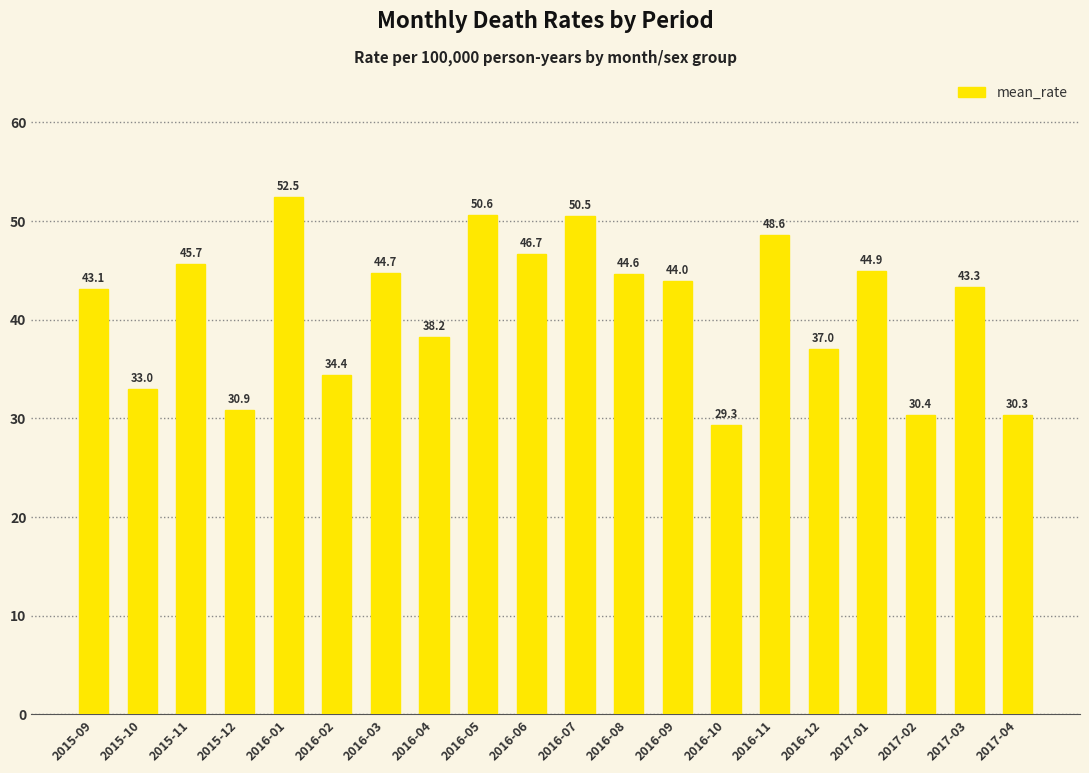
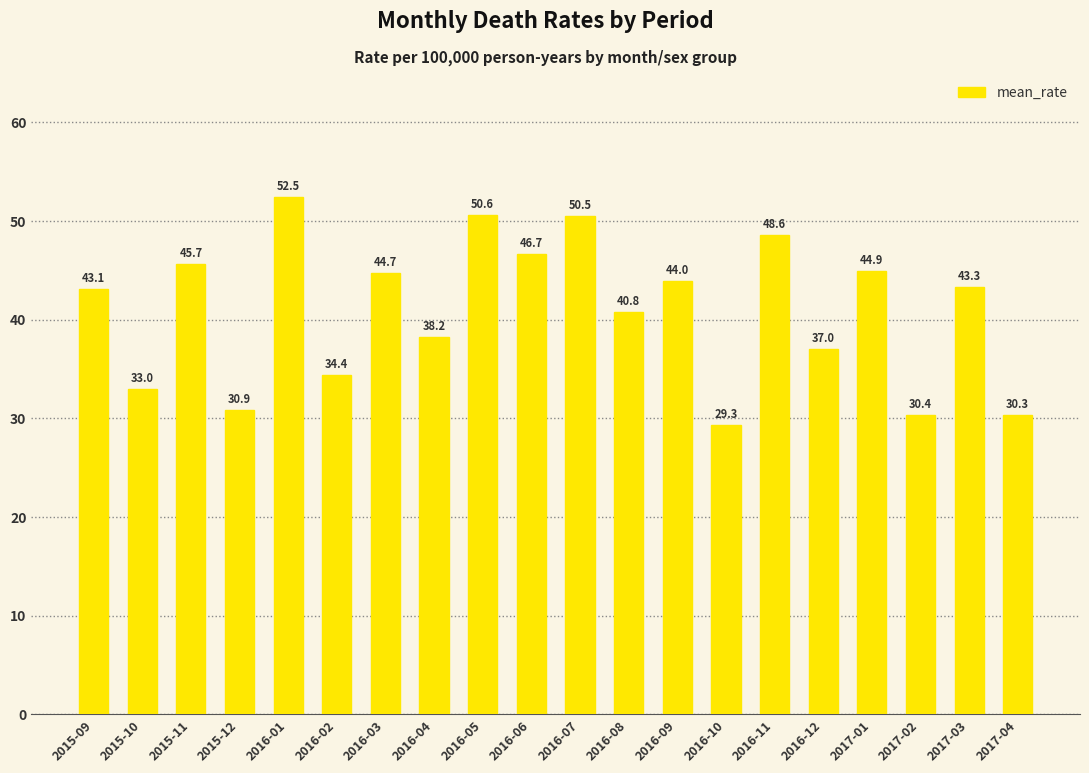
  {
    "2015-09": 43.1,
    "2015-10": 33.0,
    "2015-11": 45.7,
    "2015-12": 30.9,
    "2016-01": 52.5,
    "2016-02": 34.4,
    "2016-03": 44.7,
    "2016-04": 38.2,
    "2016-05": 50.6,
    "2016-06": 46.7,
    "2016-07": 50.5,
-   "2016-08": 44.6,
+   "2016-08": 40.8,
    "2016-09": 44.0,
    "2016-10": 29.3,
    "2016-11": 48.6,
    "2016-12": 37.0,
    "2017-01": 44.9,
    "2017-02": 30.4,
    "2017-03": 43.3,
    "2017-04": 30.3
  }
